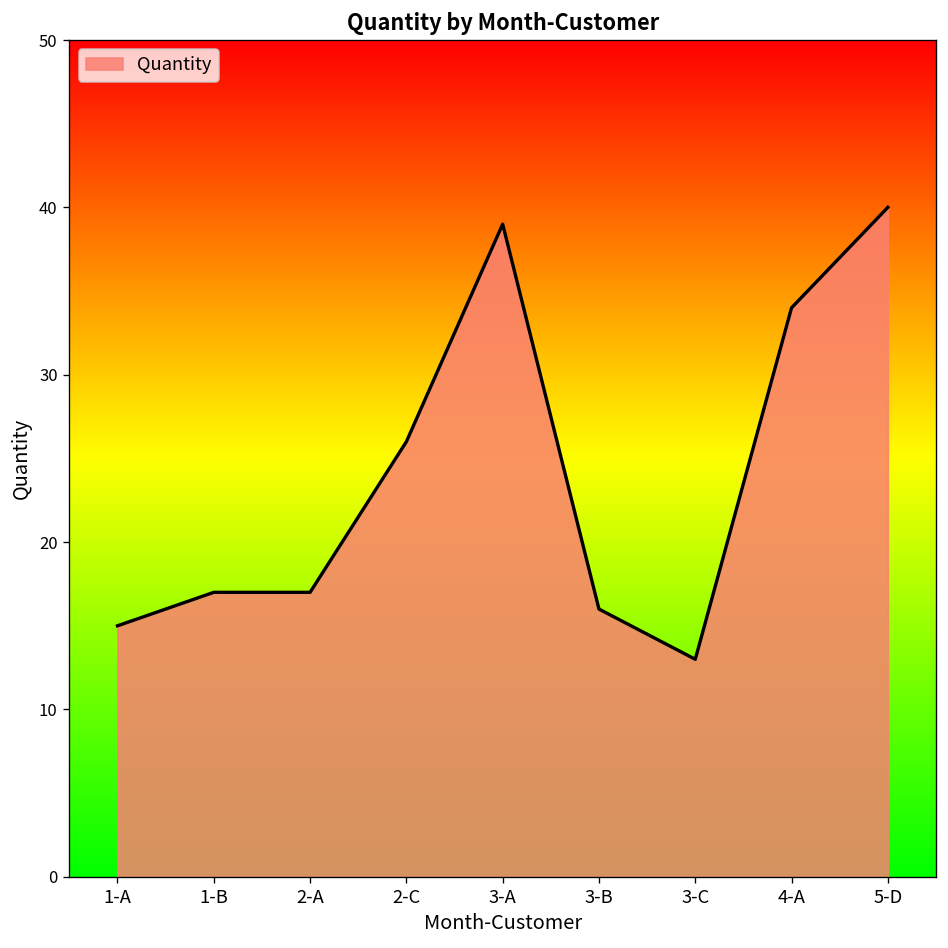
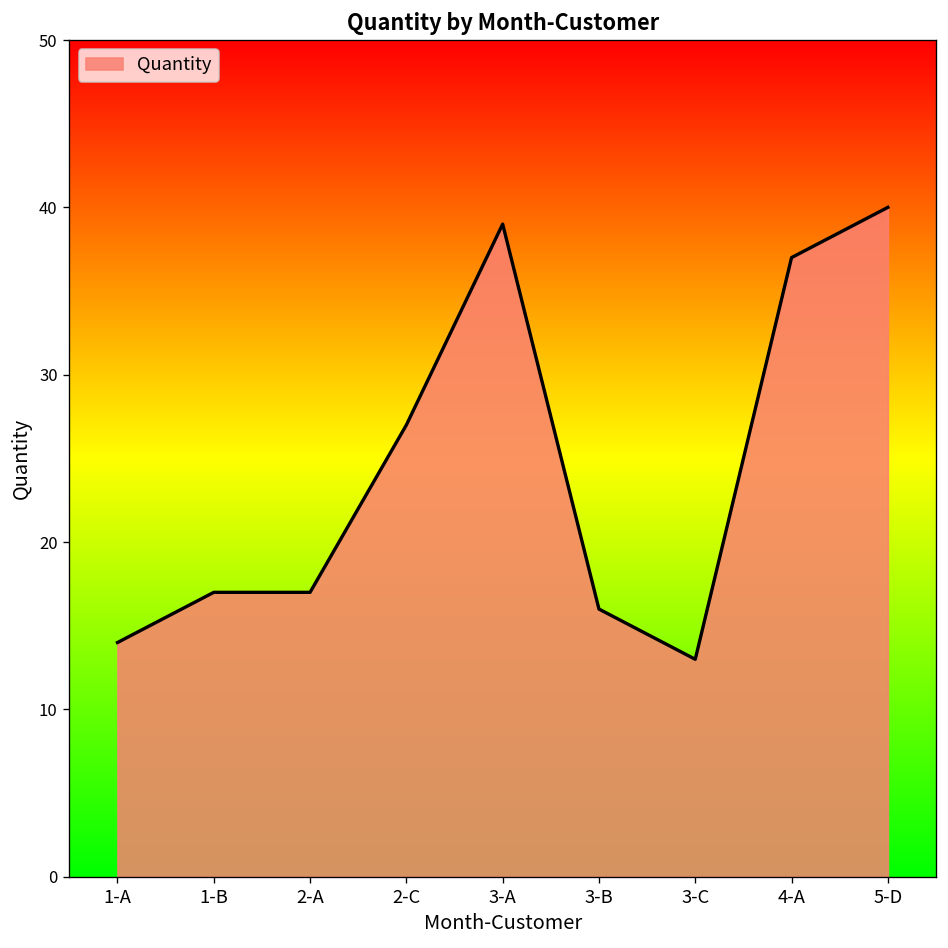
  {
-   "1-A": 15,
+   "1-A": 14,
    "1-B": 17,
    "2-A": 17,
-   "2-C": 26,
+   "2-C": 27,
    "3-A": 39,
    "3-B": 16,
    "3-C": 13,
-   "4-A": 34,
+   "4-A": 37,
    "5-D": 40
  }
